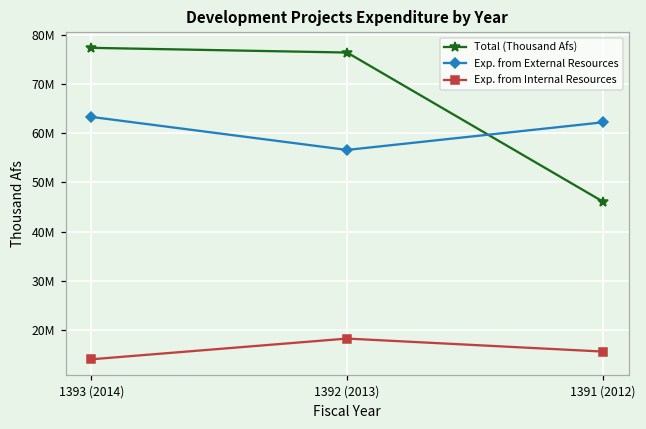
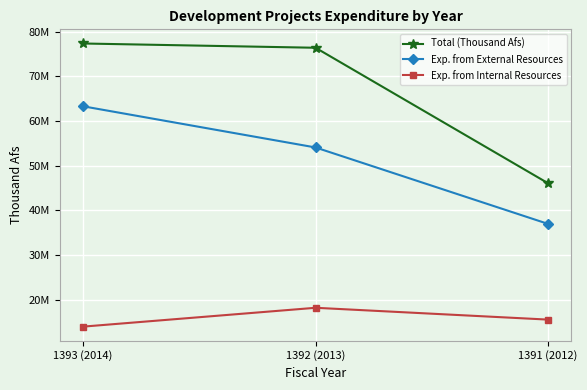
  {
    "Total (Thousand Afs)": {
      "1393 (2014)": 77000000,
      "1392 (2013)": 76000000,
      "1391 (2012)": 46000000
    },
    "Exp. from External Resources": {
      "1393 (2014)": 63000000,
-     "1392 (2013)": 57000000,
-     "1391 (2012)": 62000000
+     "1392 (2013)": 54000000,
+     "1391 (2012)": 37000000
    },
    "Exp. from Internal Resources": {
      "1393 (2014)": 14000000,
      "1392 (2013)": 18000000,
      "1391 (2012)": 16000000
    }
  }
